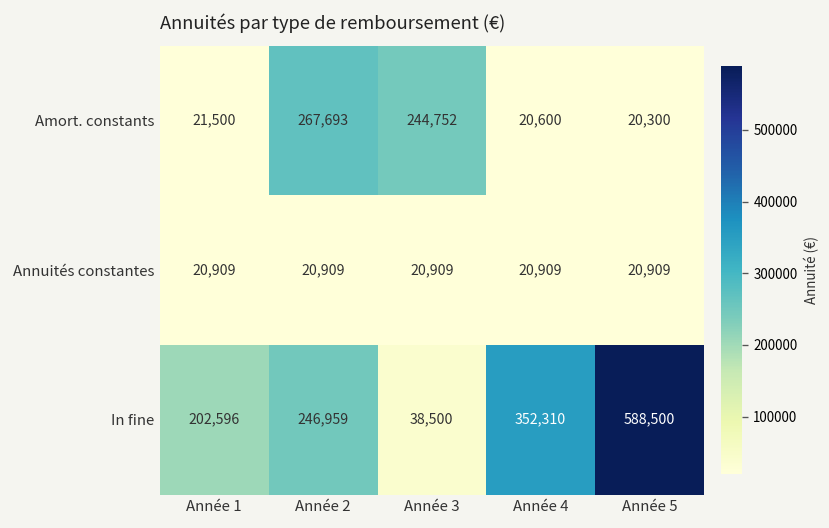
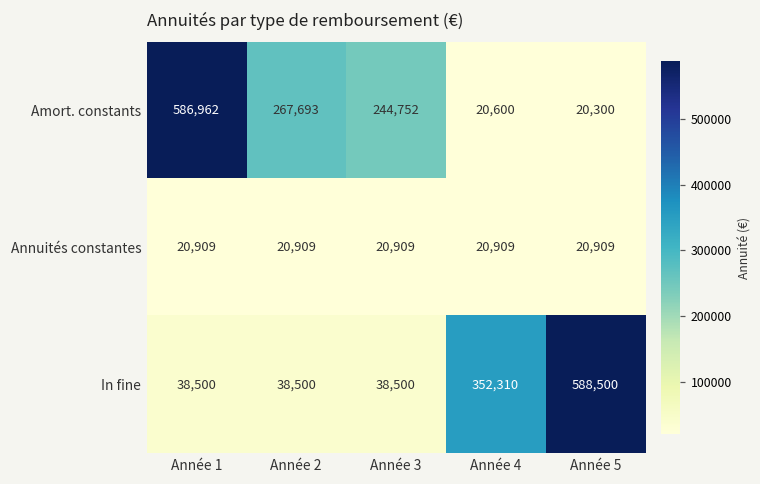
  {
    "Amort. constants": {
-     "Année 1": "21,500",
+     "Année 1": "586,962",
      "Année 2": "267,693",
      "Année 3": "244,752",
      "Année 4": "20,600",
      "Année 5": "20,300"
    },
    "Annuités constantes": {
      "Année 1": "20,909",
      "Année 2": "20,909",
      "Année 3": "20,909",
      "Année 4": "20,909",
      "Année 5": "20,909"
    },
    "In fine": {
-     "Année 1": "202,596",
-     "Année 2": "246,959",
+     "Année 1": "38,500",
+     "Année 2": "38,500",
      "Année 3": "38,500",
      "Année 4": "352,310",
      "Année 5": "588,500"
    }
  }
